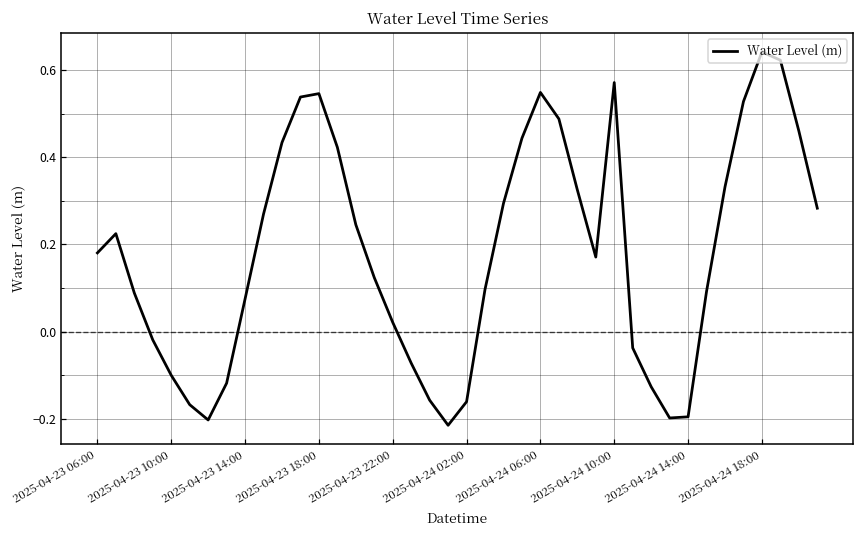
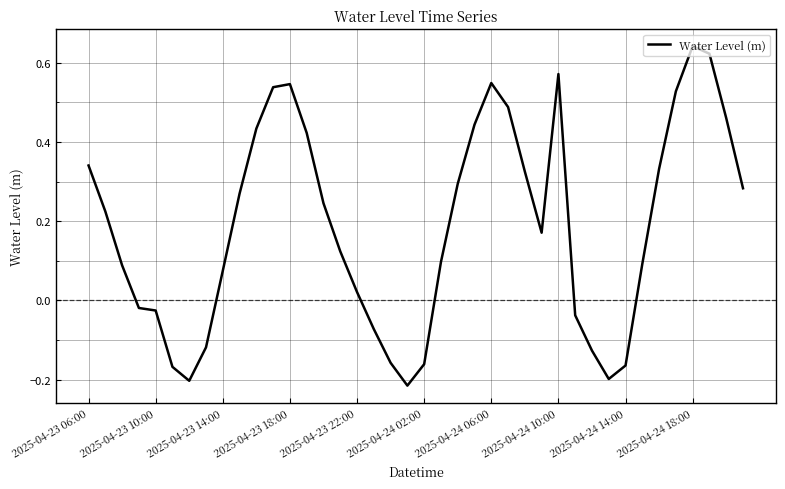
  {
-   "2025-04-23 06:00": 0.18,
-   "2025-04-23 10:00": -0.10,
+   "2025-04-23 06:00": 0.34,
+   "2025-04-23 10:00": -0.03,
    "2025-04-23 14:00": 0.07,
    "2025-04-23 18:00": 0.55,
    "2025-04-23 22:00": 0.02,
    "2025-04-24 02:00": -0.16,
    "2025-04-24 06:00": 0.55,
    "2025-04-24 10:00": 0.57,
-   "2025-04-24 14:00": -0.20
+   "2025-04-24 14:00": -0.16
  }
